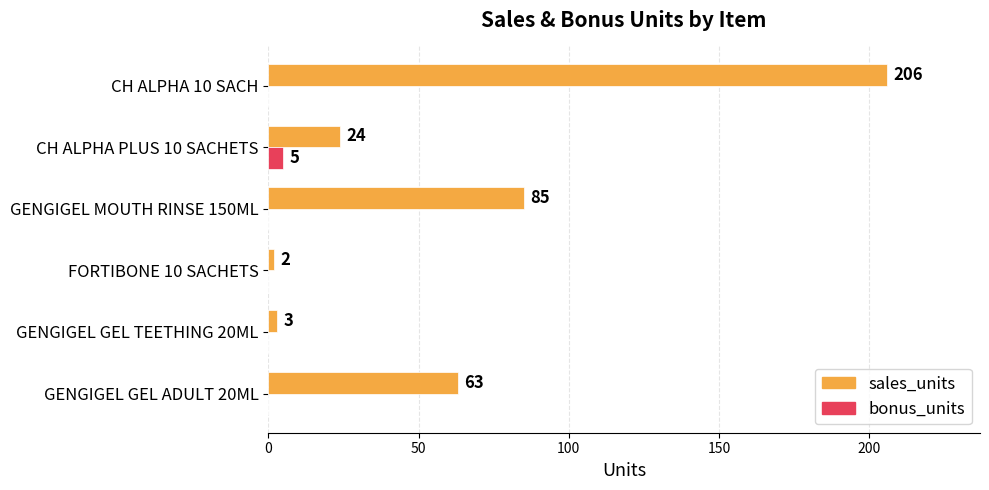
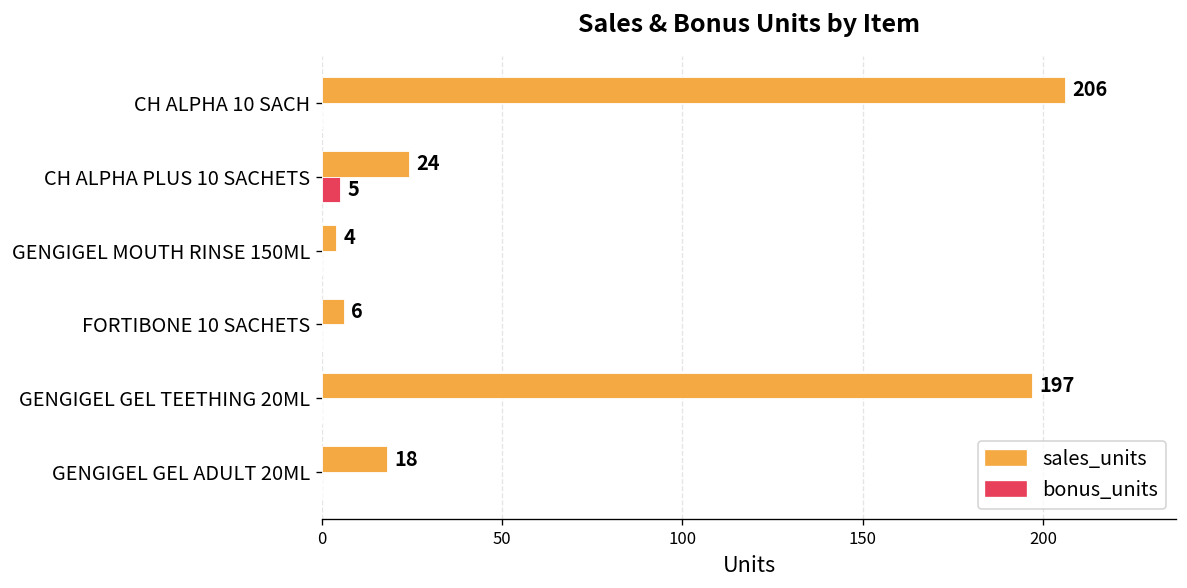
  {
    "sales_units": {
      "CH ALPHA 10 SACH": 206,
      "CH ALPHA PLUS 10 SACHETS": 24,
-     "GENGIGEL MOUTH RINSE 150ML": 85,
-     "FORTIBONE 10 SACHETS": 2,
-     "GENGIGEL GEL TEETHING 20ML": 3,
-     "GENGIGEL GEL ADULT 20ML": 63
+     "GENGIGEL MOUTH RINSE 150ML": 4,
+     "FORTIBONE 10 SACHETS": 6,
+     "GENGIGEL GEL TEETHING 20ML": 197,
+     "GENGIGEL GEL ADULT 20ML": 18
    },
    "bonus_units": {
      "CH ALPHA PLUS 10 SACHETS": 5
    }
  }
